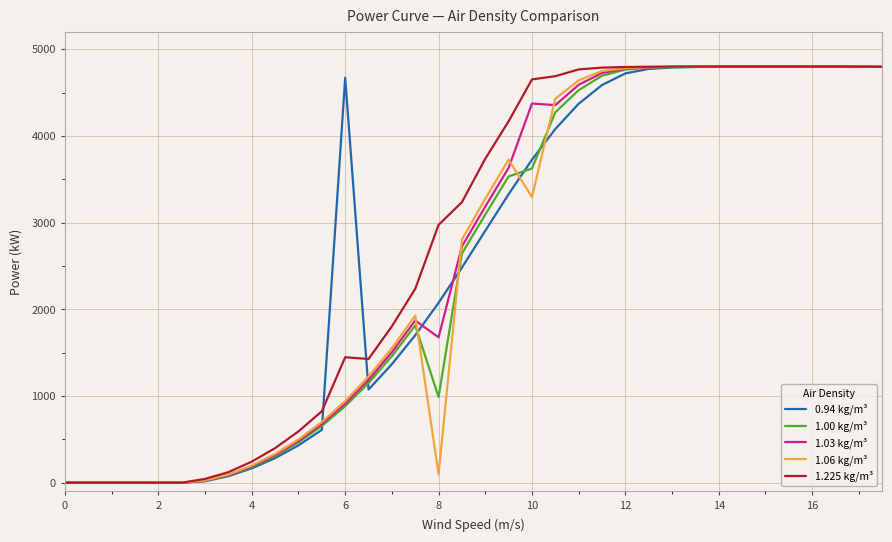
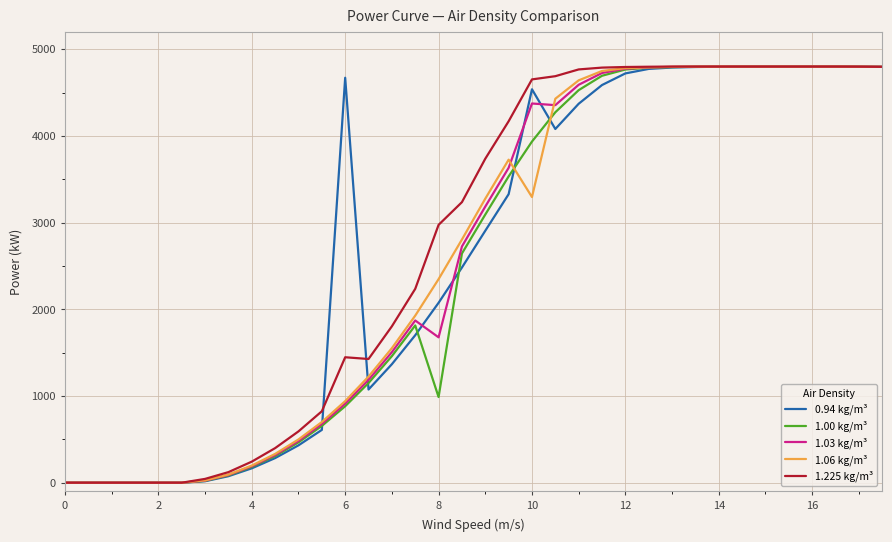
  {
    "0.94 kg/m³": {
      "6": 4700,
      "8": 2100,
-     "10": 3700,
+     "10": 4500,
      "12": 4700
    },
    "1.00 kg/m³": {
      "6": 900,
      "8": 1000,
-     "10": 3600
+     "10": 3900
    },
    "1.03 kg/m³": {
      "6": 900,
      "8": 1700,
      "10": 4400
    },
    "1.06 kg/m³": {
      "6": 900,
-     "8": 100,
+     "8": 2300,
      "10": 3300
    },
    "1.225 kg/m³": {
      "4": 200,
      "6": 1400,
      "8": 3000,
      "10": 4700
    }
  }
